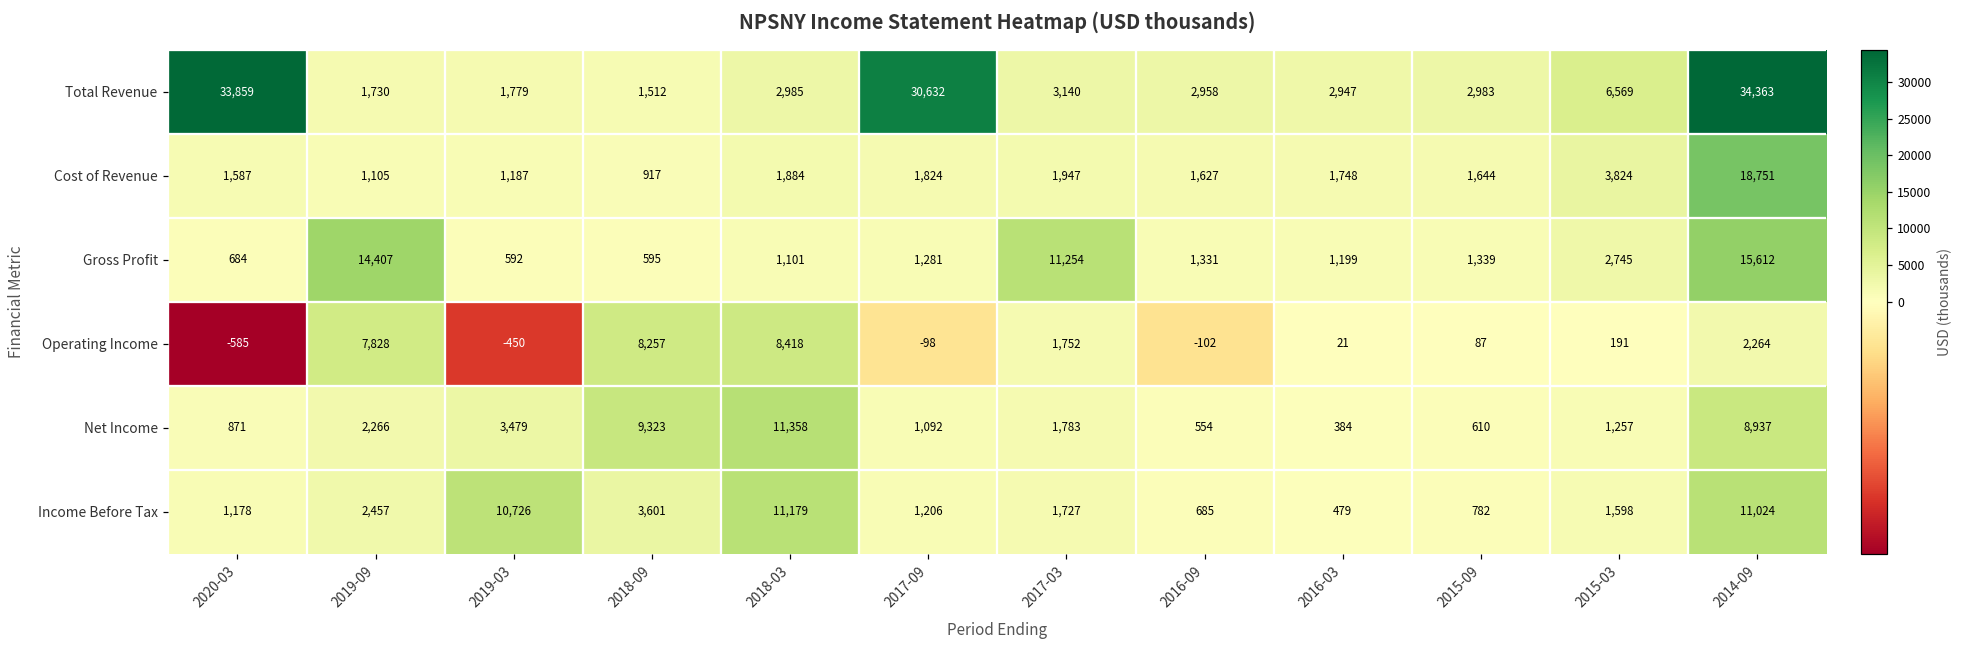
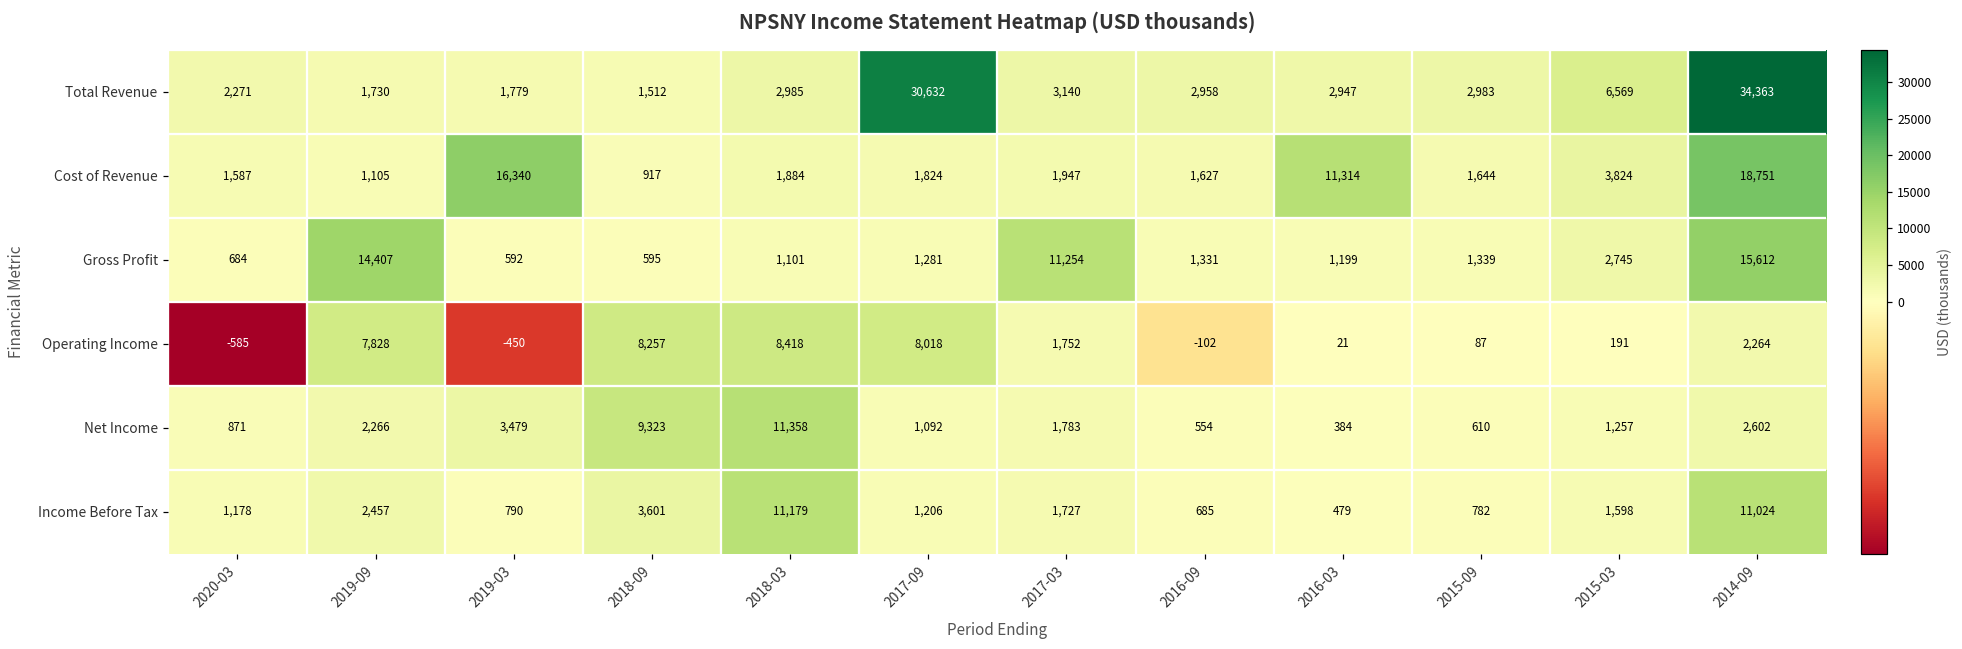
  {
    "Total Revenue": {
-     "2020-03": "33,859",
+     "2020-03": "2,271",
      "2019-09": "1,730",
      "2019-03": "1,779",
      "2018-09": "1,512",
      "2018-03": "2,985",
      "2017-09": "30,632",
      "2017-03": "3,140",
      "2016-09": "2,958",
      "2016-03": "2,947",
      "2015-09": "2,983",
      "2015-03": "6,569",
      "2014-09": "34,363"
    },
    "Cost of Revenue": {
      "2020-03": "1,587",
      "2019-09": "1,105",
-     "2019-03": "1,187",
+     "2019-03": "16,340",
      "2018-09": "917",
      "2018-03": "1,884",
      "2017-09": "1,824",
      "2017-03": "1,947",
      "2016-09": "1,627",
-     "2016-03": "1,748",
+     "2016-03": "11,314",
      "2015-09": "1,644",
      "2015-03": "3,824",
      "2014-09": "18,751"
    },
    "Gross Profit": {
      "2020-03": "684",
      "2019-09": "14,407",
      "2019-03": "592",
      "2018-09": "595",
      "2018-03": "1,101",
      "2017-09": "1,281",
      "2017-03": "11,254",
      "2016-09": "1,331",
      "2016-03": "1,199",
      "2015-09": "1,339",
      "2015-03": "2,745",
      "2014-09": "15,612"
    },
    "Operating Income": {
      "2020-03": "-585",
      "2019-09": "7,828",
      "2019-03": "-450",
      "2018-09": "8,257",
      "2018-03": "8,418",
-     "2017-09": "-98",
+     "2017-09": "8,018",
      "2017-03": "1,752",
      "2016-09": "-102",
      "2016-03": "21",
      "2015-09": "87",
      "2015-03": "191",
      "2014-09": "2,264"
    },
    "Net Income": {
      "2020-03": "871",
      "2019-09": "2,266",
      "2019-03": "3,479",
      "2018-09": "9,323",
      "2018-03": "11,358",
      "2017-09": "1,092",
      "2017-03": "1,783",
      "2016-09": "554",
      "2016-03": "384",
      "2015-09": "610",
      "2015-03": "1,257",
-     "2014-09": "8,937"
+     "2014-09": "2,602"
    },
    "Income Before Tax": {
      "2020-03": "1,178",
      "2019-09": "2,457",
-     "2019-03": "10,726",
+     "2019-03": "790",
      "2018-09": "3,601",
      "2018-03": "11,179",
      "2017-09": "1,206",
      "2017-03": "1,727",
      "2016-09": "685",
      "2016-03": "479",
      "2015-09": "782",
      "2015-03": "1,598",
      "2014-09": "11,024"
    }
  }
